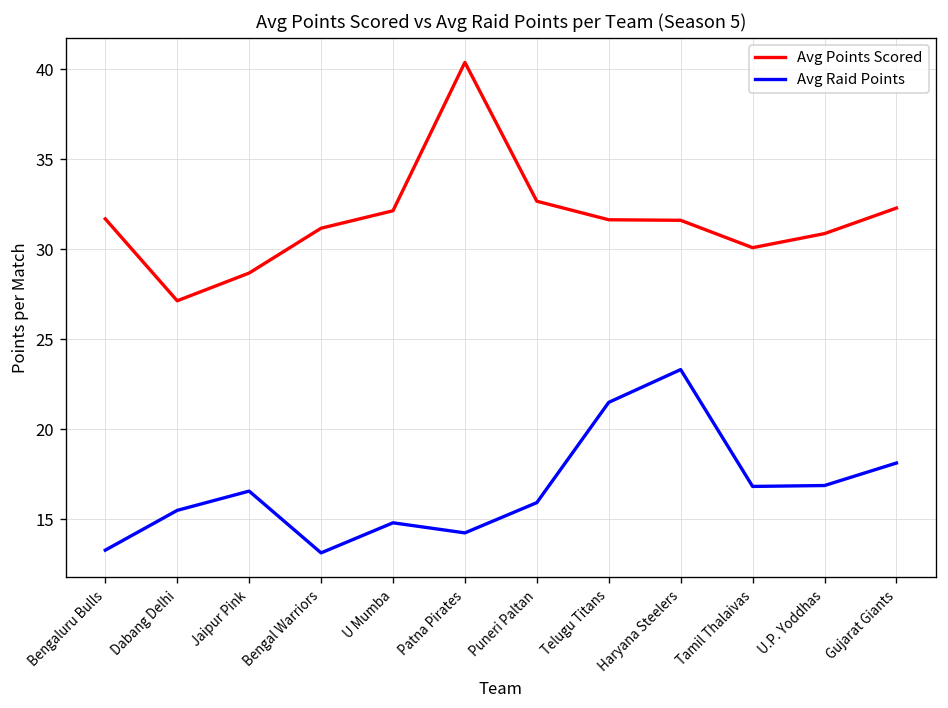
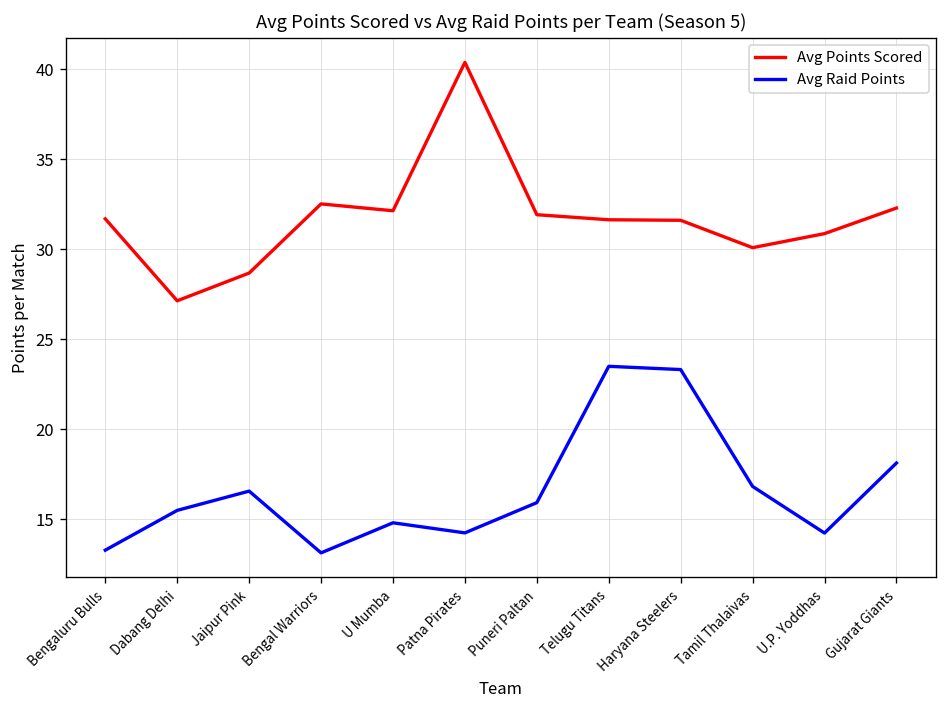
  {
    "Avg Points Scored": {
      "Bengaluru Bulls": 31.7,
      "Dabang Delhi": 27.1,
      "Jaipur Pink": 28.7,
-     "Bengal Warriors": 31.2,
+     "Bengal Warriors": 32.5,
      "U Mumba": 32.1,
      "Patna Pirates": 40.4,
-     "Puneri Paltan": 32.7,
+     "Puneri Paltan": 31.9,
      "Telugu Titans": 31.6,
      "Haryana Steelers": 31.6,
      "Tamil Thalaivas": 30.1,
      "U.P. Yoddhas": 30.9,
      "Gujarat Giants": 32.3
    },
    "Avg Raid Points": {
      "Bengaluru Bulls": 13.3,
      "Dabang Delhi": 15.5,
      "Jaipur Pink": 16.6,
      "Bengal Warriors": 13.1,
      "U Mumba": 14.8,
      "Patna Pirates": 14.3,
      "Puneri Paltan": 15.9,
-     "Telugu Titans": 21.5,
+     "Telugu Titans": 23.5,
      "Haryana Steelers": 23.3,
      "Tamil Thalaivas": 16.8,
-     "U.P. Yoddhas": 16.9,
+     "U.P. Yoddhas": 14.2,
      "Gujarat Giants": 18.1
    }
  }
